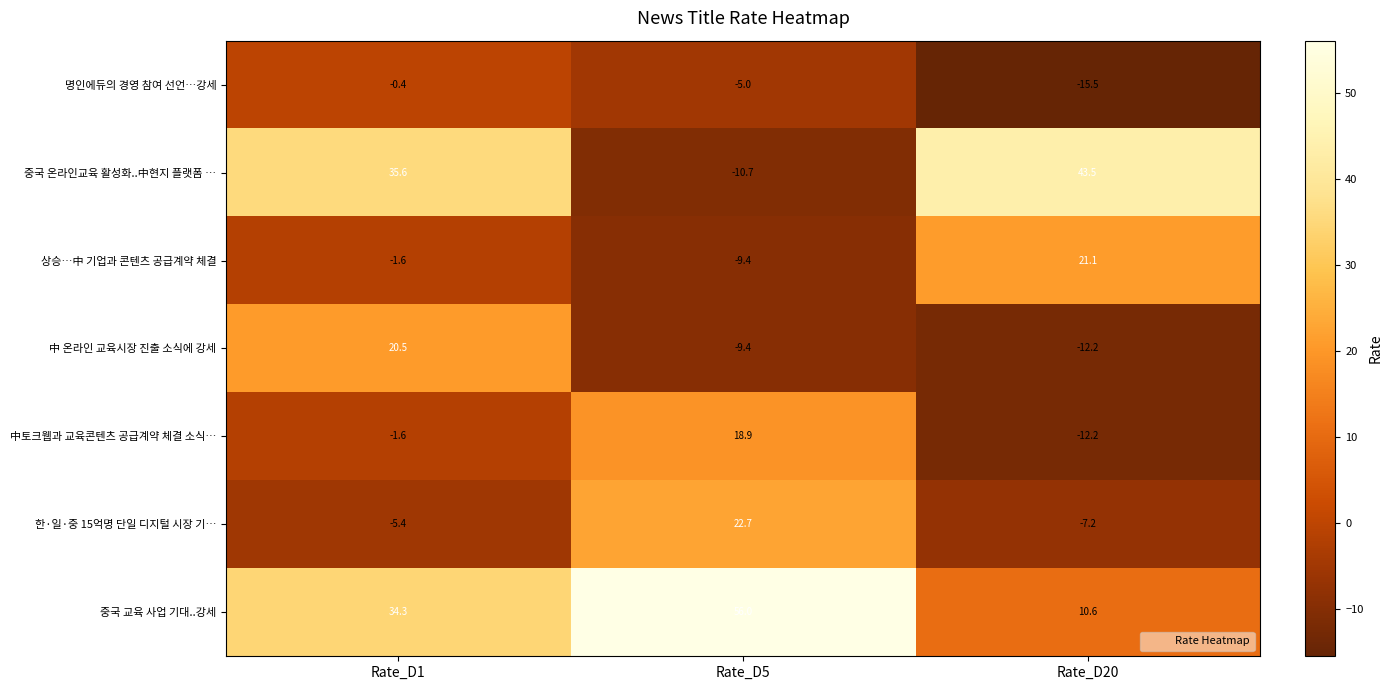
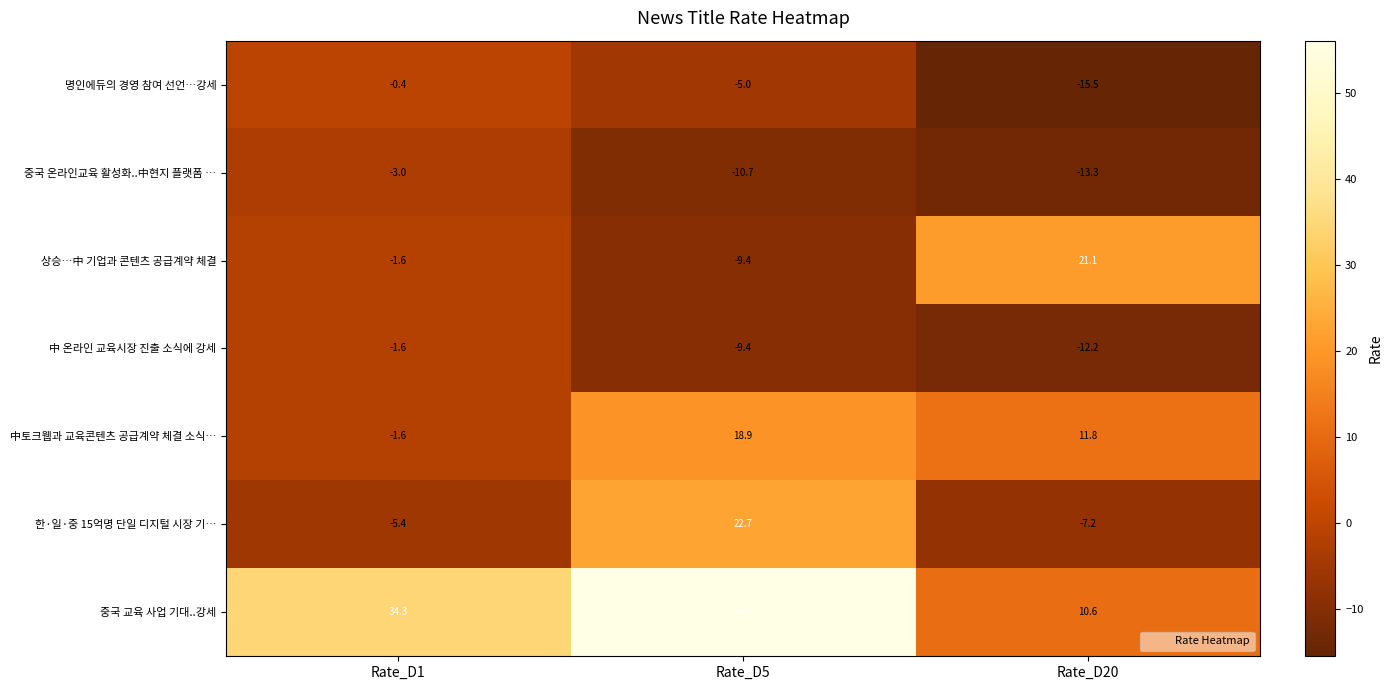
  {
    "명인에듀의 경영 참여 선언…강세": {
      "Rate_D1": -0.4,
      "Rate_D5": -5.0,
      "Rate_D20": -15.5
    },
    "중국 온라인교육 활성화..中현지 플랫폼 …": {
-     "Rate_D1": 35.6,
+     "Rate_D1": -3.0,
      "Rate_D5": -10.7,
-     "Rate_D20": 43.5
+     "Rate_D20": -13.3
    },
    "상승…中 기업과 콘텐츠 공급계약 체결": {
      "Rate_D1": -1.6,
      "Rate_D5": -9.4,
      "Rate_D20": 21.1
    },
    "中 온라인 교육시장 진출 소식에 강세": {
-     "Rate_D1": 20.5,
+     "Rate_D1": -1.6,
      "Rate_D5": -9.4,
      "Rate_D20": -12.2
    },
    "中토크웹과 교육콘텐츠 공급계약 체결 소식…": {
      "Rate_D1": -1.6,
      "Rate_D5": 18.9,
-     "Rate_D20": -12.2
+     "Rate_D20": 11.8
    },
    "한·일·중 15억명 단일 디지털 시장 기…": {
      "Rate_D1": -5.4,
      "Rate_D5": 22.7,
      "Rate_D20": -7.2
    },
    "중국 교육 사업 기대..강세": {
      "Rate_D1": 34.3,
      "Rate_D20": 10.6
    }
  }
